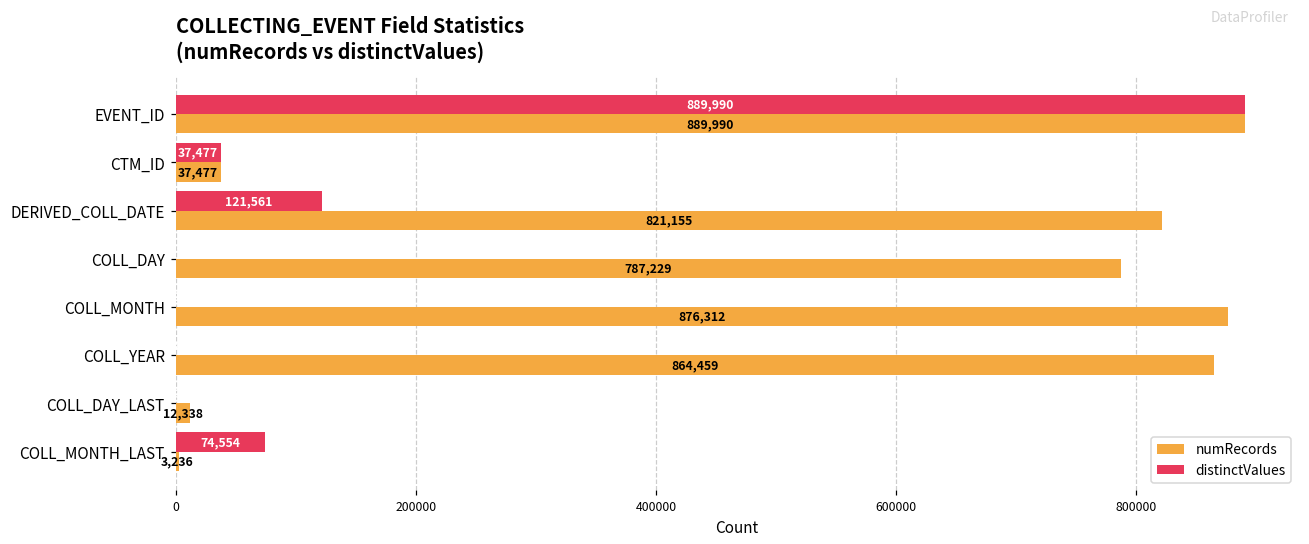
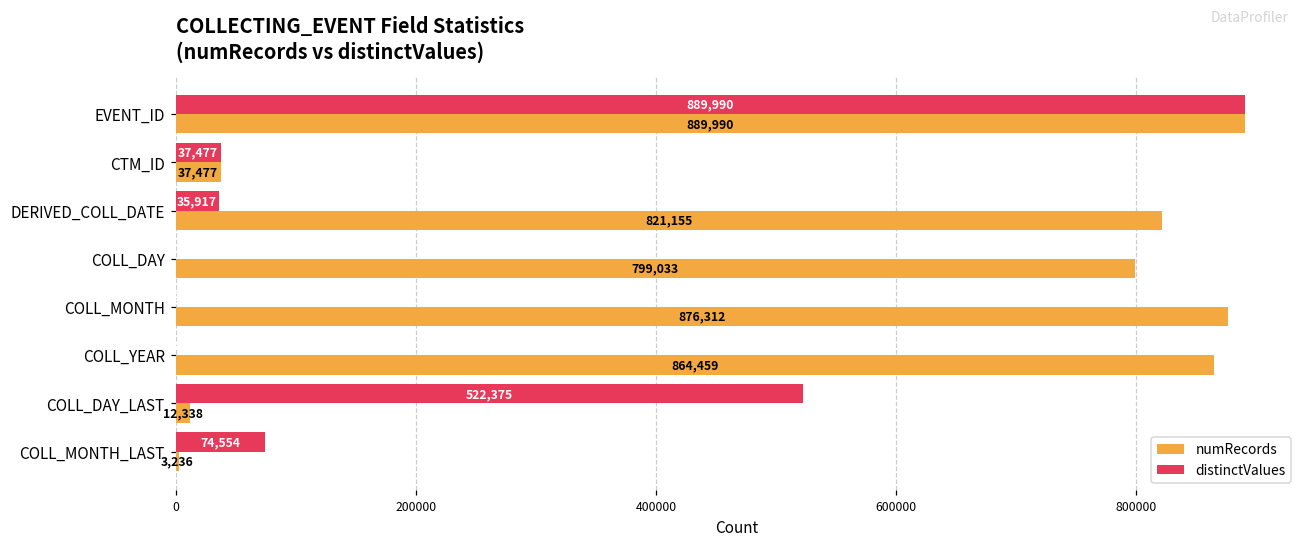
  {
    "numRecords": {
      "EVENT_ID": "889,990",
      "CTM_ID": "37,477",
      "DERIVED_COLL_DATE": "821,155",
-     "COLL_DAY": "787,229",
+     "COLL_DAY": "799,033",
      "COLL_MONTH": "876,312",
      "COLL_YEAR": "864,459",
      "COLL_DAY_LAST": "12,338",
      "COLL_MONTH_LAST": "3,236"
    },
    "distinctValues": {
      "EVENT_ID": "889,990",
      "CTM_ID": "37,477",
-     "DERIVED_COLL_DATE": "121,561",
-     "COLL_DAY_LAST": "0",
+     "DERIVED_COLL_DATE": "35,917",
+     "COLL_DAY_LAST": "522000",
      "COLL_MONTH_LAST": "74,554"
    }
  }
